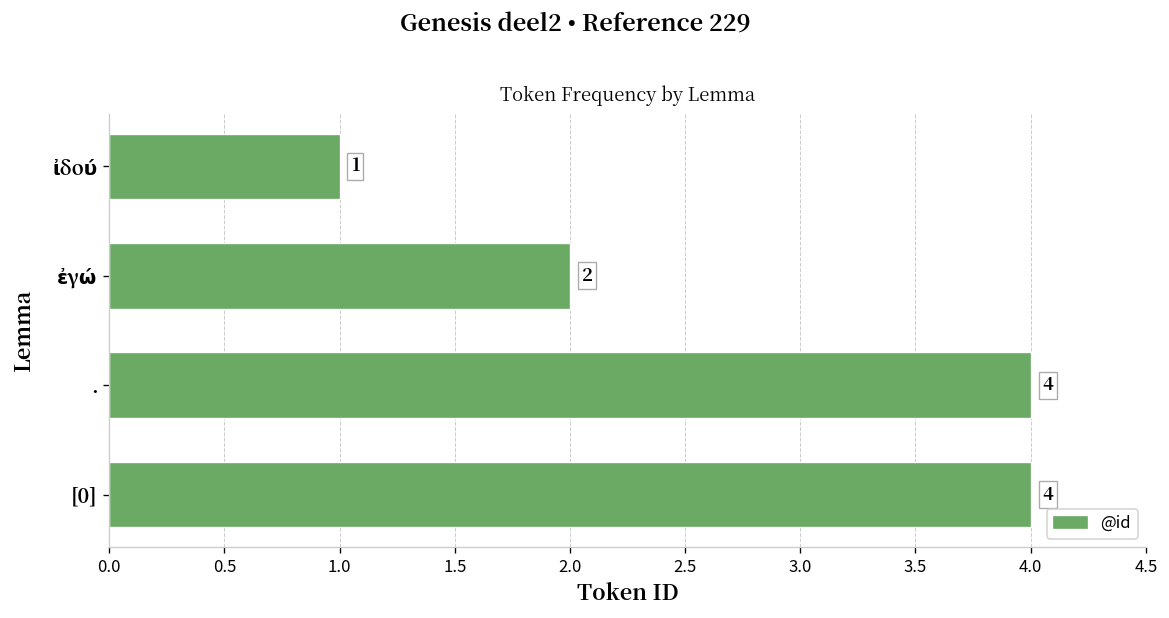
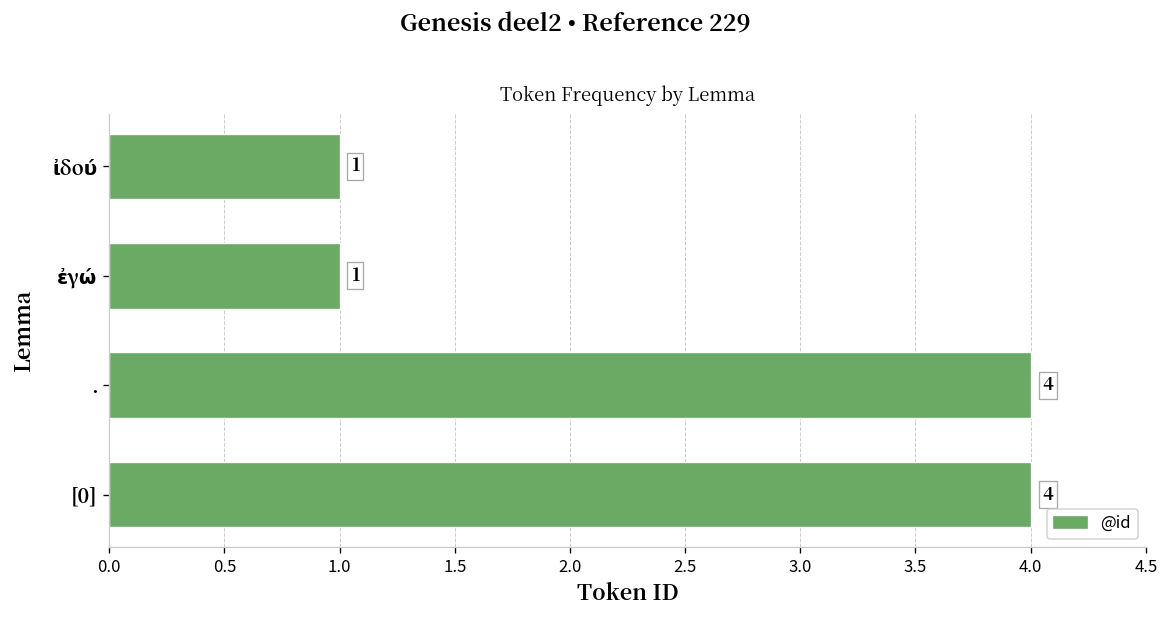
  {
-   "ἐγώ": 2
+   "ἐγώ": 1
  }
